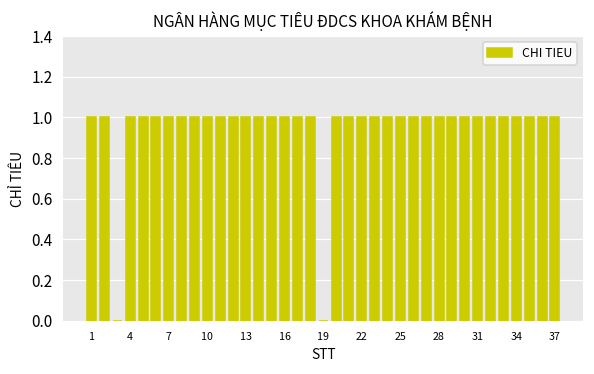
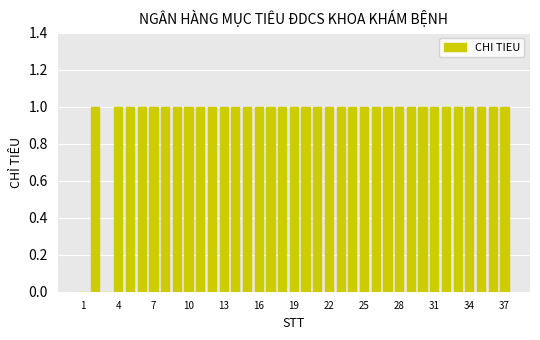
  {
-   "1": 1,
+   "1": 0,
    "4": 1,
    "7": 1,
    "10": 1,
    "13": 1,
    "16": 1,
-   "19": 0,
+   "19": 1,
    "22": 1,
    "25": 1,
    "28": 1,
    "31": 1,
    "34": 1,
    "37": 1
  }
